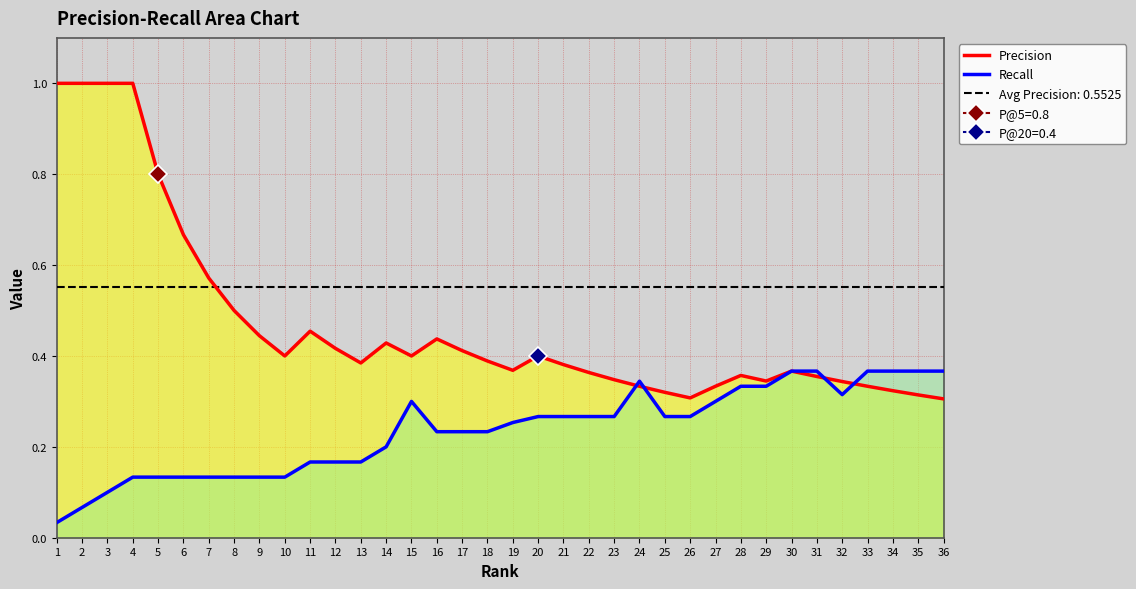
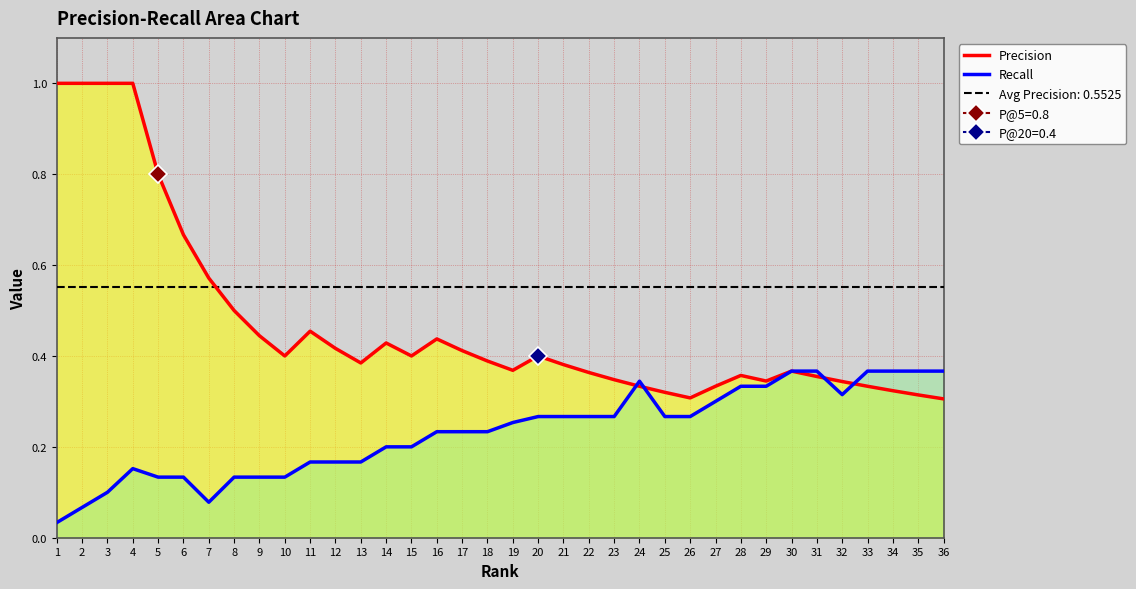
  {
    "Precision": {
      "1": 1.00,
      "2": 1.00,
      "3": 1.00,
      "4": 1.00,
      "6": 0.67,
      "7": 0.57,
      "8": 0.50,
      "9": 0.44,
      "10": 0.40,
      "11": 0.45,
      "12": 0.42,
      "13": 0.38,
      "14": 0.43,
      "15": 0.40,
      "16": 0.44,
      "17": 0.41,
      "18": 0.39,
      "19": 0.37,
      "21": 0.38,
      "22": 0.36,
      "23": 0.35,
      "24": 0.33,
      "25": 0.32,
      "26": 0.31,
      "27": 0.33,
      "28": 0.36,
      "29": 0.34,
      "31": 0.35,
      "32": 0.34,
      "33": 0.33,
      "34": 0.32,
      "35": 0.31,
      "36": 0.31
    },
    "Recall": {
      "1": 0.03,
      "2": 0.07,
      "3": 0.10,
-     "4": 0.13,
+     "4": 0.15,
      "5": 0.13,
      "6": 0.13,
-     "7": 0.13,
+     "7": 0.08,
      "8": 0.13,
      "9": 0.13,
      "10": 0.13,
      "11": 0.17,
      "12": 0.17,
      "13": 0.17,
      "14": 0.20,
-     "15": 0.3,
+     "15": 0.2,
      "16": 0.23,
      "17": 0.23,
      "18": 0.23,
      "19": 0.25,
      "20": 0.27,
      "21": 0.27,
      "22": 0.27,
      "23": 0.27,
      "24": 0.34,
      "25": 0.27,
      "26": 0.27,
      "27": 0.30,
      "28": 0.33,
      "29": 0.33,
      "31": 0.37,
      "32": 0.31,
      "33": 0.37,
      "34": 0.37,
      "35": 0.37,
      "36": 0.37
    }
  }
